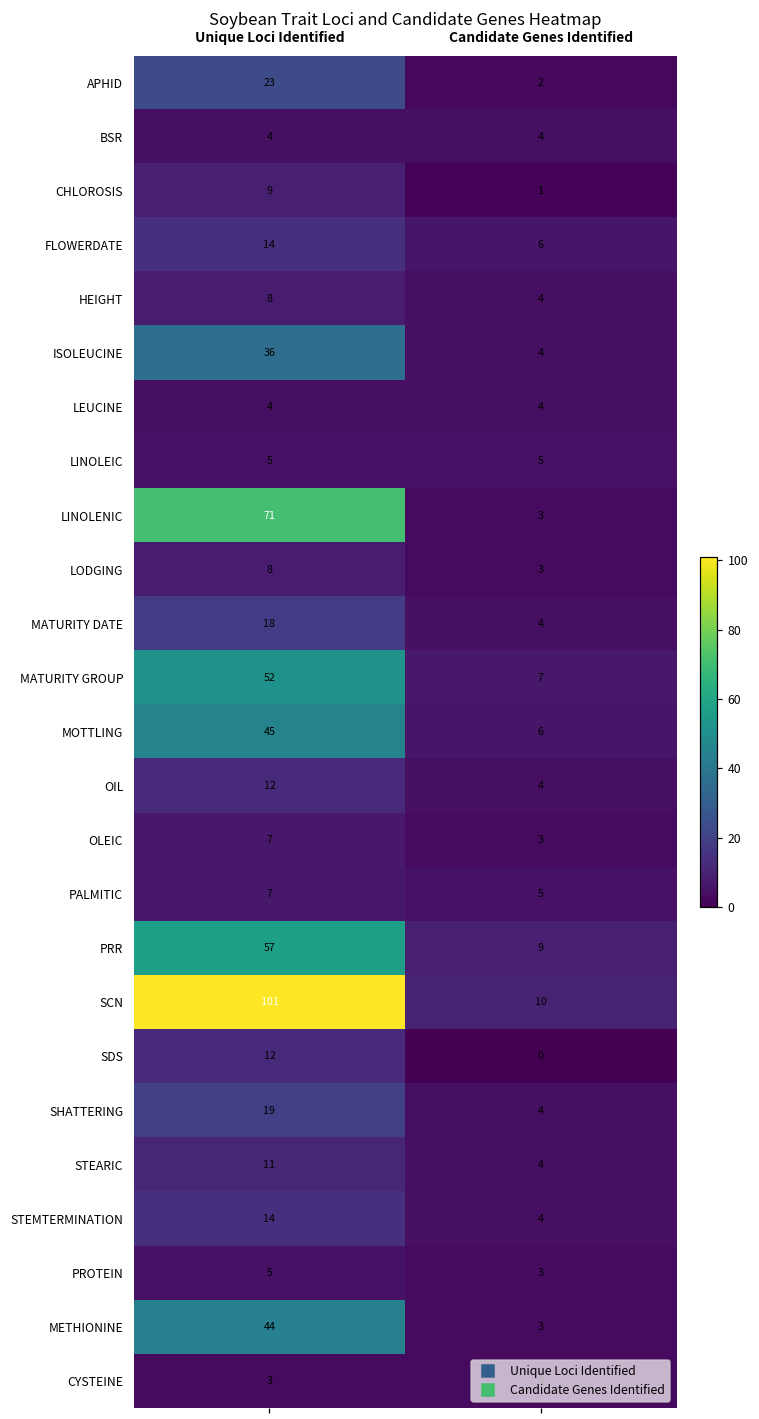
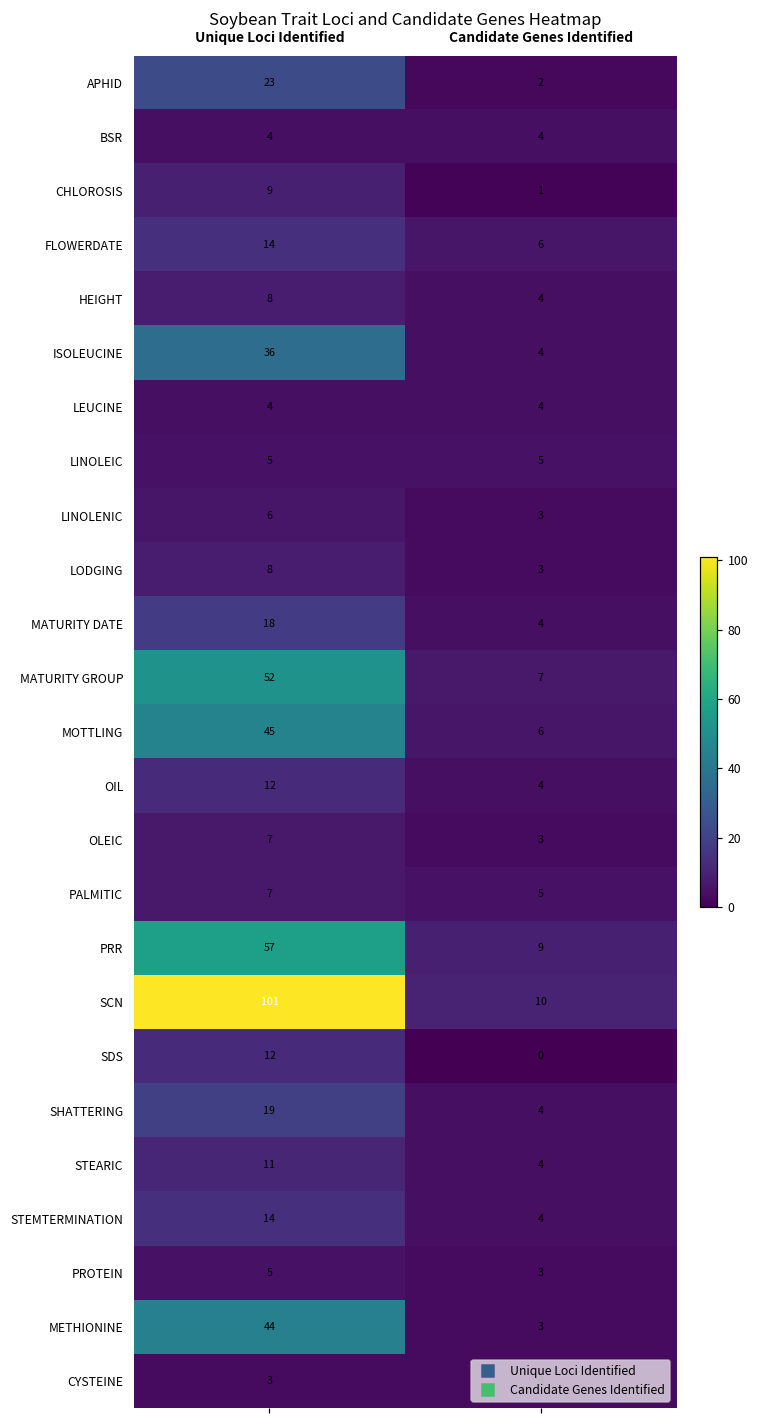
  {
    "APHID": {
      "Unique Loci Identified": 23,
      "Candidate Genes Identified": 2
    },
    "BSR": {
      "Unique Loci Identified": 4,
      "Candidate Genes Identified": 4
    },
    "CHLOROSIS": {
      "Unique Loci Identified": 9,
      "Candidate Genes Identified": 1
    },
    "FLOWERDATE": {
      "Unique Loci Identified": 14,
      "Candidate Genes Identified": 6
    },
    "HEIGHT": {
      "Unique Loci Identified": 8,
      "Candidate Genes Identified": 4
    },
    "ISOLEUCINE": {
      "Unique Loci Identified": 36,
      "Candidate Genes Identified": 4
    },
    "LEUCINE": {
      "Unique Loci Identified": 4,
      "Candidate Genes Identified": 4
    },
    "LINOLEIC": {
      "Unique Loci Identified": 5,
      "Candidate Genes Identified": 5
    },
    "LINOLENIC": {
-     "Unique Loci Identified": 71,
+     "Unique Loci Identified": 6,
      "Candidate Genes Identified": 3
    },
    "LODGING": {
      "Unique Loci Identified": 8,
      "Candidate Genes Identified": 3
    },
    "MATURITY DATE": {
      "Unique Loci Identified": 18,
      "Candidate Genes Identified": 4
    },
    "MATURITY GROUP": {
      "Unique Loci Identified": 52,
      "Candidate Genes Identified": 7
    },
    "MOTTLING": {
      "Unique Loci Identified": 45,
      "Candidate Genes Identified": 6
    },
    "OIL": {
      "Unique Loci Identified": 12,
      "Candidate Genes Identified": 4
    },
    "OLEIC": {
      "Unique Loci Identified": 7,
      "Candidate Genes Identified": 3
    },
    "PALMITIC": {
      "Unique Loci Identified": 7,
      "Candidate Genes Identified": 5
    },
    "PRR": {
      "Unique Loci Identified": 57,
      "Candidate Genes Identified": 9
    },
    "SCN": {
      "Unique Loci Identified": 101,
      "Candidate Genes Identified": 10
    },
    "SDS": {
      "Unique Loci Identified": 12,
      "Candidate Genes Identified": 0
    },
    "SHATTERING": {
      "Unique Loci Identified": 19,
      "Candidate Genes Identified": 4
    },
    "STEARIC": {
      "Unique Loci Identified": 11,
      "Candidate Genes Identified": 4
    },
    "STEMTERMINATION": {
      "Unique Loci Identified": 14,
      "Candidate Genes Identified": 4
    },
    "PROTEIN": {
      "Unique Loci Identified": 5,
      "Candidate Genes Identified": 3
    },
    "METHIONINE": {
      "Unique Loci Identified": 44,
      "Candidate Genes Identified": 3
    },
    "CYSTEINE": {
      "Unique Loci Identified": 3
    }
  }
